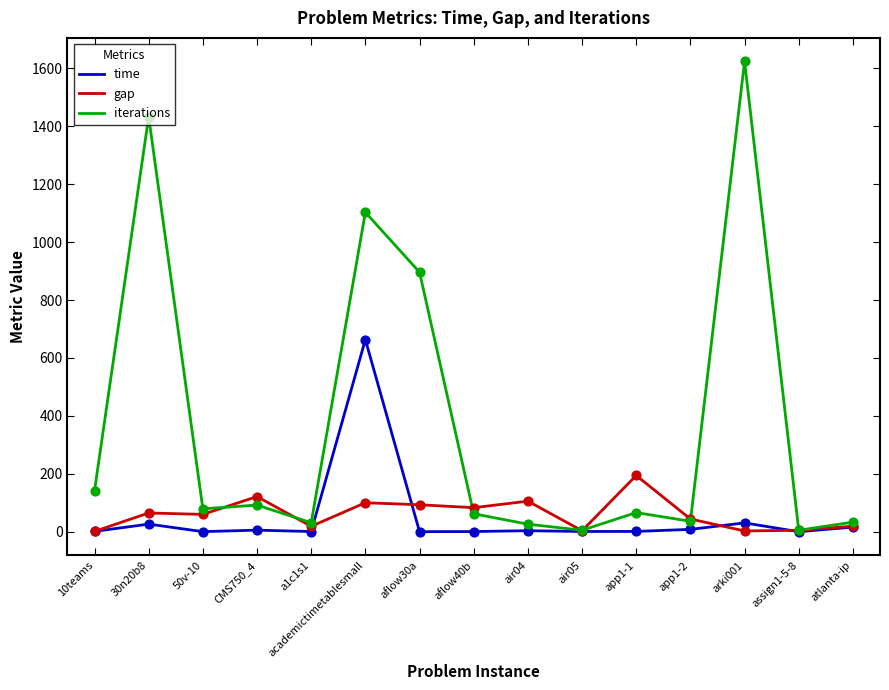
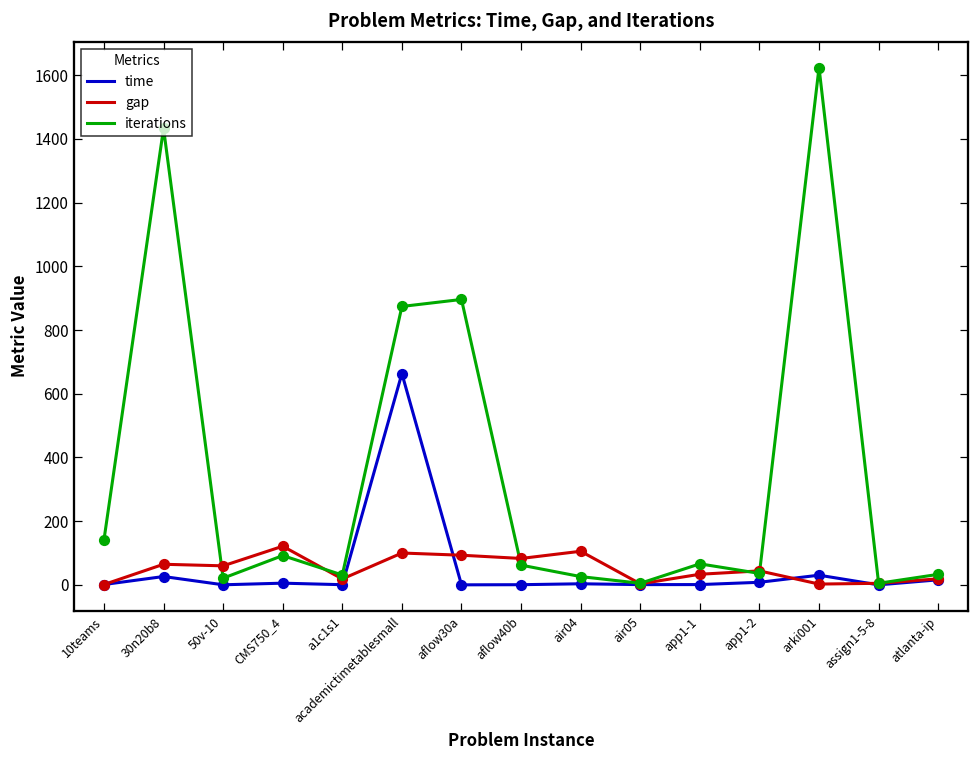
  {
    "time": {
      "30n20b8": 30,
      "50v-10": 0,
      "CMS750_4": 10,
      "a1c1s1": 0,
      "academictimetablesmall": 660,
      "aflow30a": 0,
      "aflow40b": 0,
      "air04": 0,
      "app1-1": 0,
      "app1-2": 10,
      "arki001": 30
    },
    "gap": {
      "30n20b8": 60,
      "50v-10": 60,
      "CMS750_4": 120,
      "a1c1s1": 20,
      "academictimetablesmall": 100,
      "aflow30a": 90,
      "aflow40b": 80,
      "air04": 110,
-     "app1-1": 190,
+     "app1-1": 30,
      "arki001": 0
    },
    "iterations": {
      "10teams": 140,
-     "50v-10": 80,
+     "50v-10": 20,
      "CMS750_4": 90,
      "a1c1s1": 30,
-     "academictimetablesmall": 1100,
+     "academictimetablesmall": 870,
      "aflow30a": 900,
      "aflow40b": 60,
      "air04": 30,
      "app1-1": 70,
      "arki001": 1620,
      "atlanta-ip": 30
    }
  }
